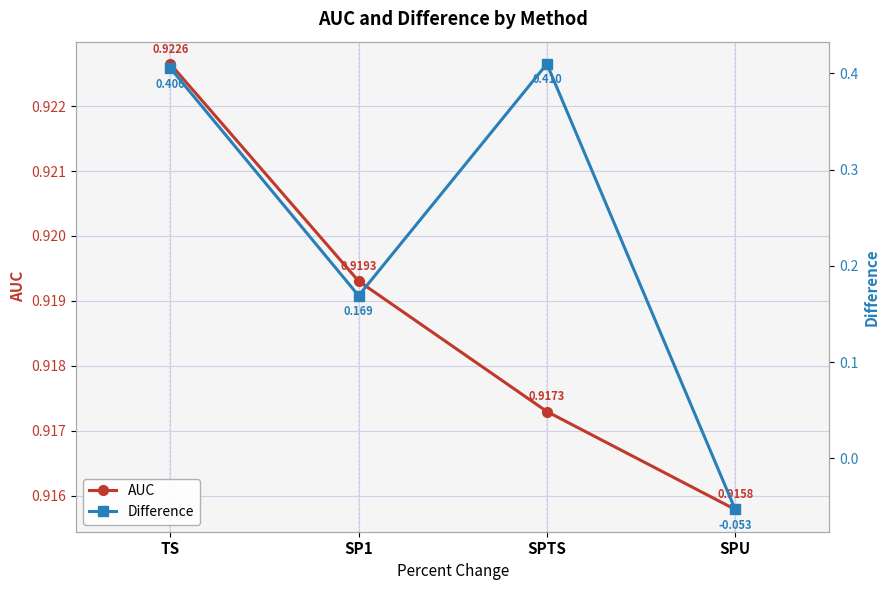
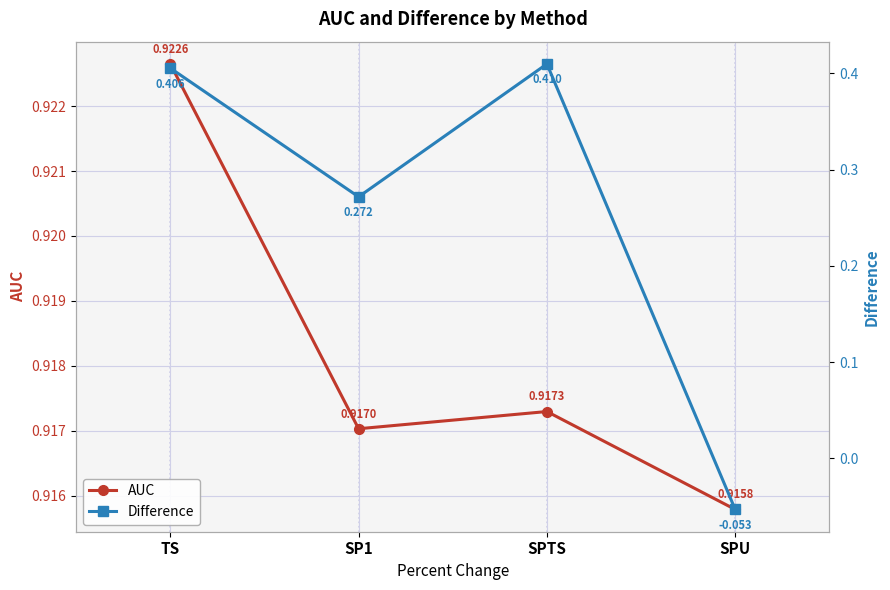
  {
    "AUC": {
      "TS": 0.9226,
-     "SP1": 0.9193,
+     "SP1": 0.9170,
      "SPTS": 0.9173,
      "SPU": 0.9158
    },
    "Difference": {
      "TS": 0.406,
-     "SP1": 0.169,
+     "SP1": 0.272,
      "SPTS": 0.410,
      "SPU": -0.053
    }
  }
